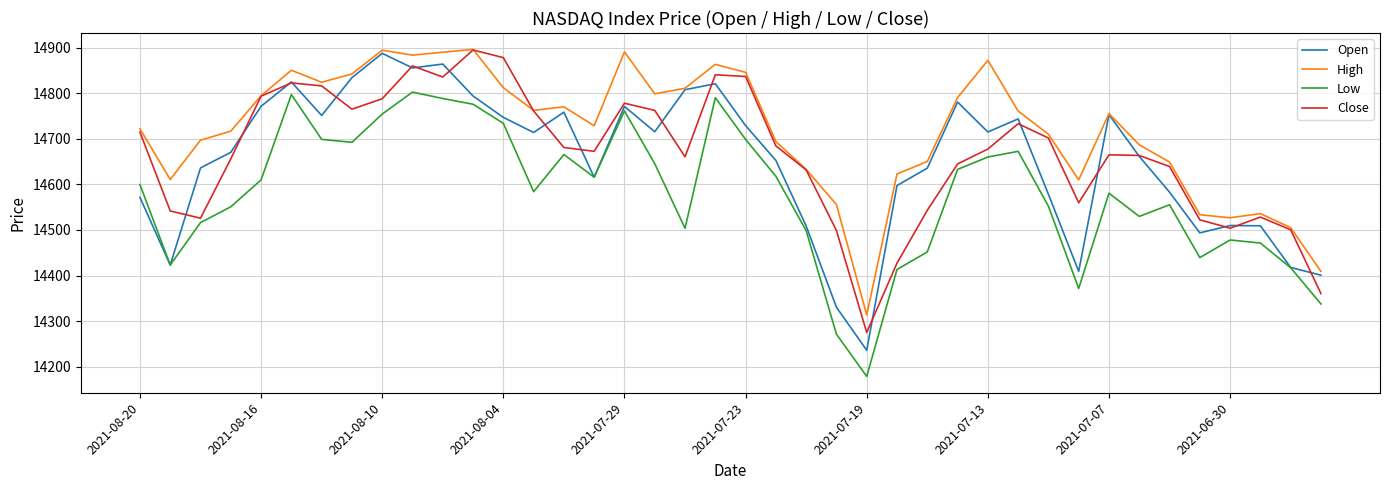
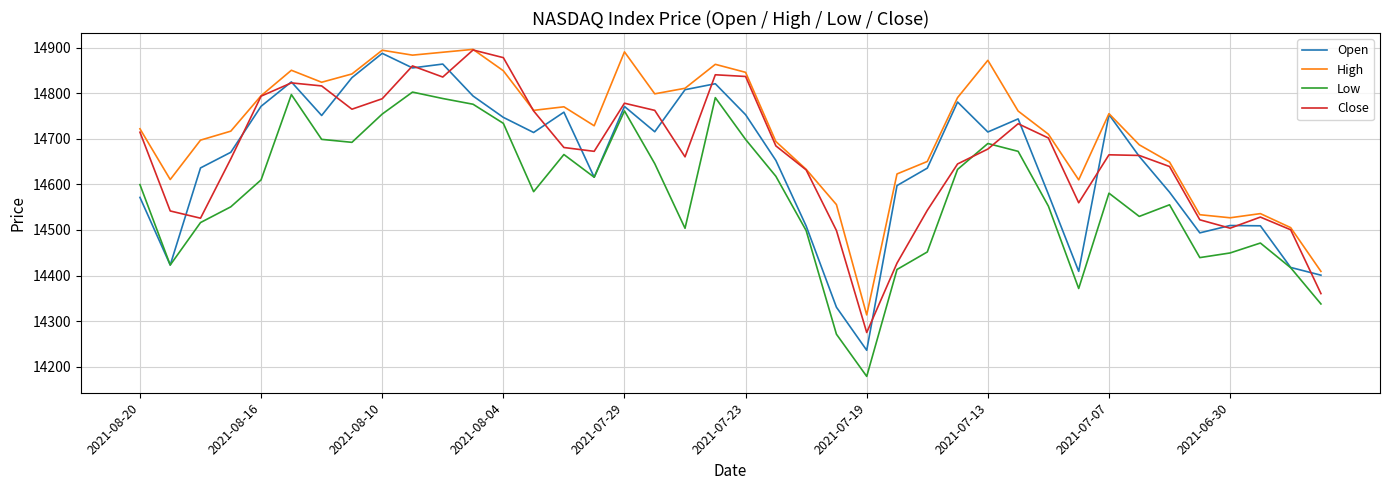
  {
    "Open": {
      "2021-08-20": 14570,
      "2021-08-16": 14770,
      "2021-08-10": 14890,
      "2021-08-04": 14750,
      "2021-07-29": 14770,
-     "2021-07-23": 14730,
+     "2021-07-23": 14750,
      "2021-07-19": 14240,
      "2021-07-13": 14720,
      "2021-06-30": 14510
    },
    "High": {
      "2021-08-20": 14720,
      "2021-08-10": 14890,
-     "2021-08-04": 14810,
+     "2021-08-04": 14850,
      "2021-07-29": 14890,
      "2021-07-23": 14850,
      "2021-07-19": 14310,
      "2021-07-13": 14870,
      "2021-06-30": 14530
    },
    "Low": {
      "2021-08-20": 14600,
      "2021-08-16": 14610,
      "2021-08-10": 14750,
      "2021-08-04": 14730,
      "2021-07-29": 14760,
      "2021-07-23": 14700,
      "2021-07-19": 14180,
-     "2021-07-13": 14660,
+     "2021-07-13": 14690,
      "2021-07-07": 14580,
-     "2021-06-30": 14480
+     "2021-06-30": 14450
    },
    "Close": {
      "2021-08-20": 14710,
      "2021-08-10": 14790,
      "2021-08-04": 14880,
      "2021-07-29": 14780,
      "2021-07-23": 14840,
      "2021-07-19": 14270,
      "2021-07-13": 14680,
      "2021-07-07": 14670,
      "2021-06-30": 14500
    }
  }
